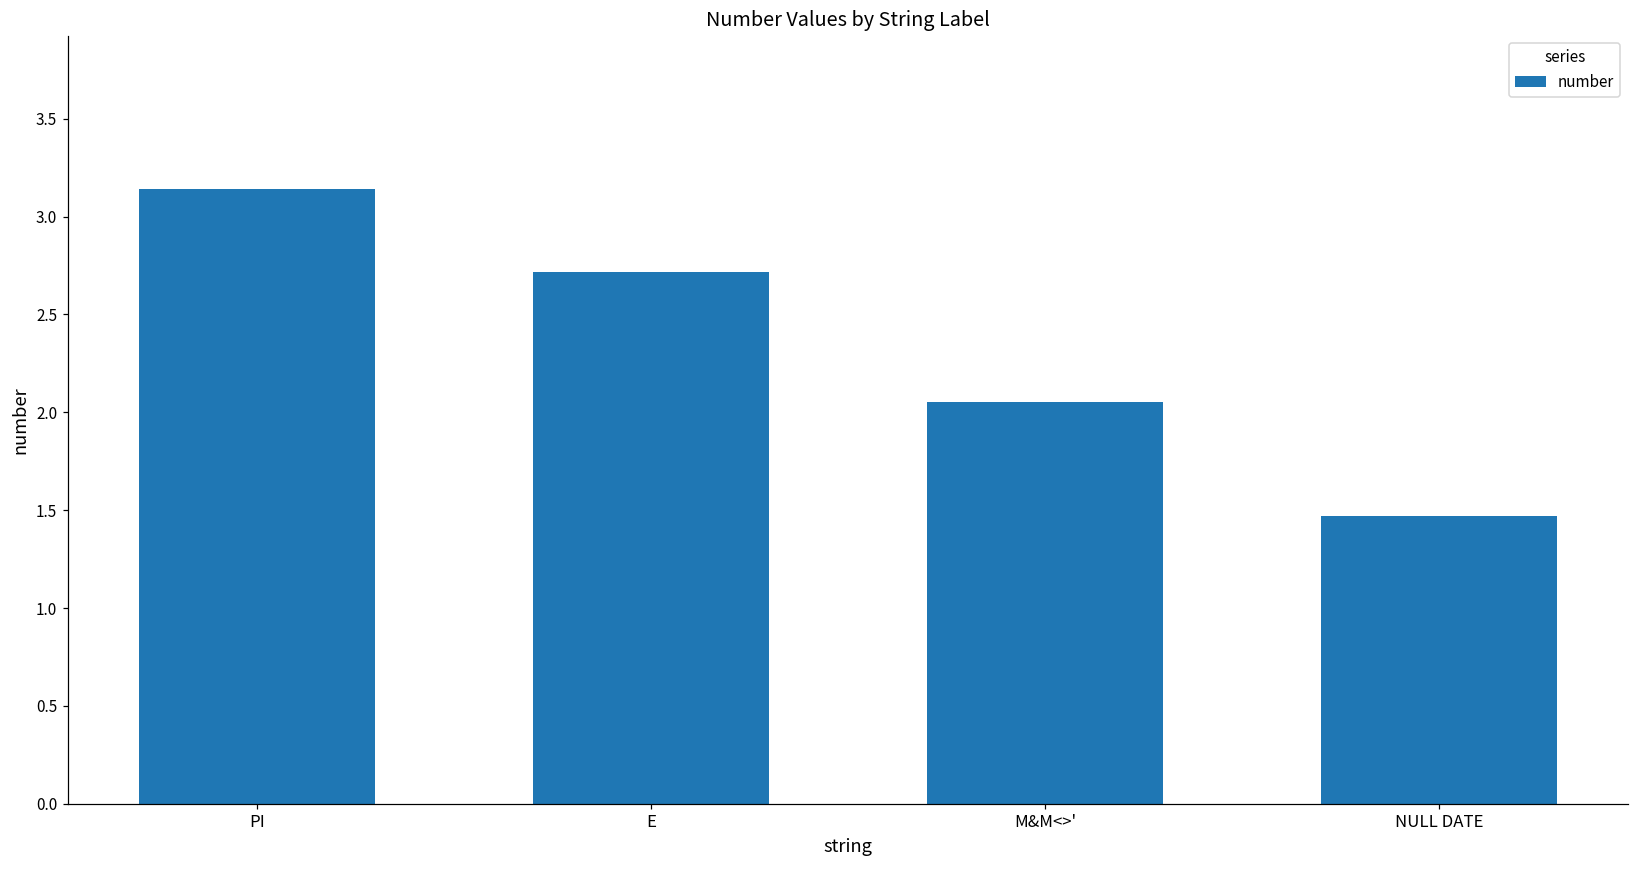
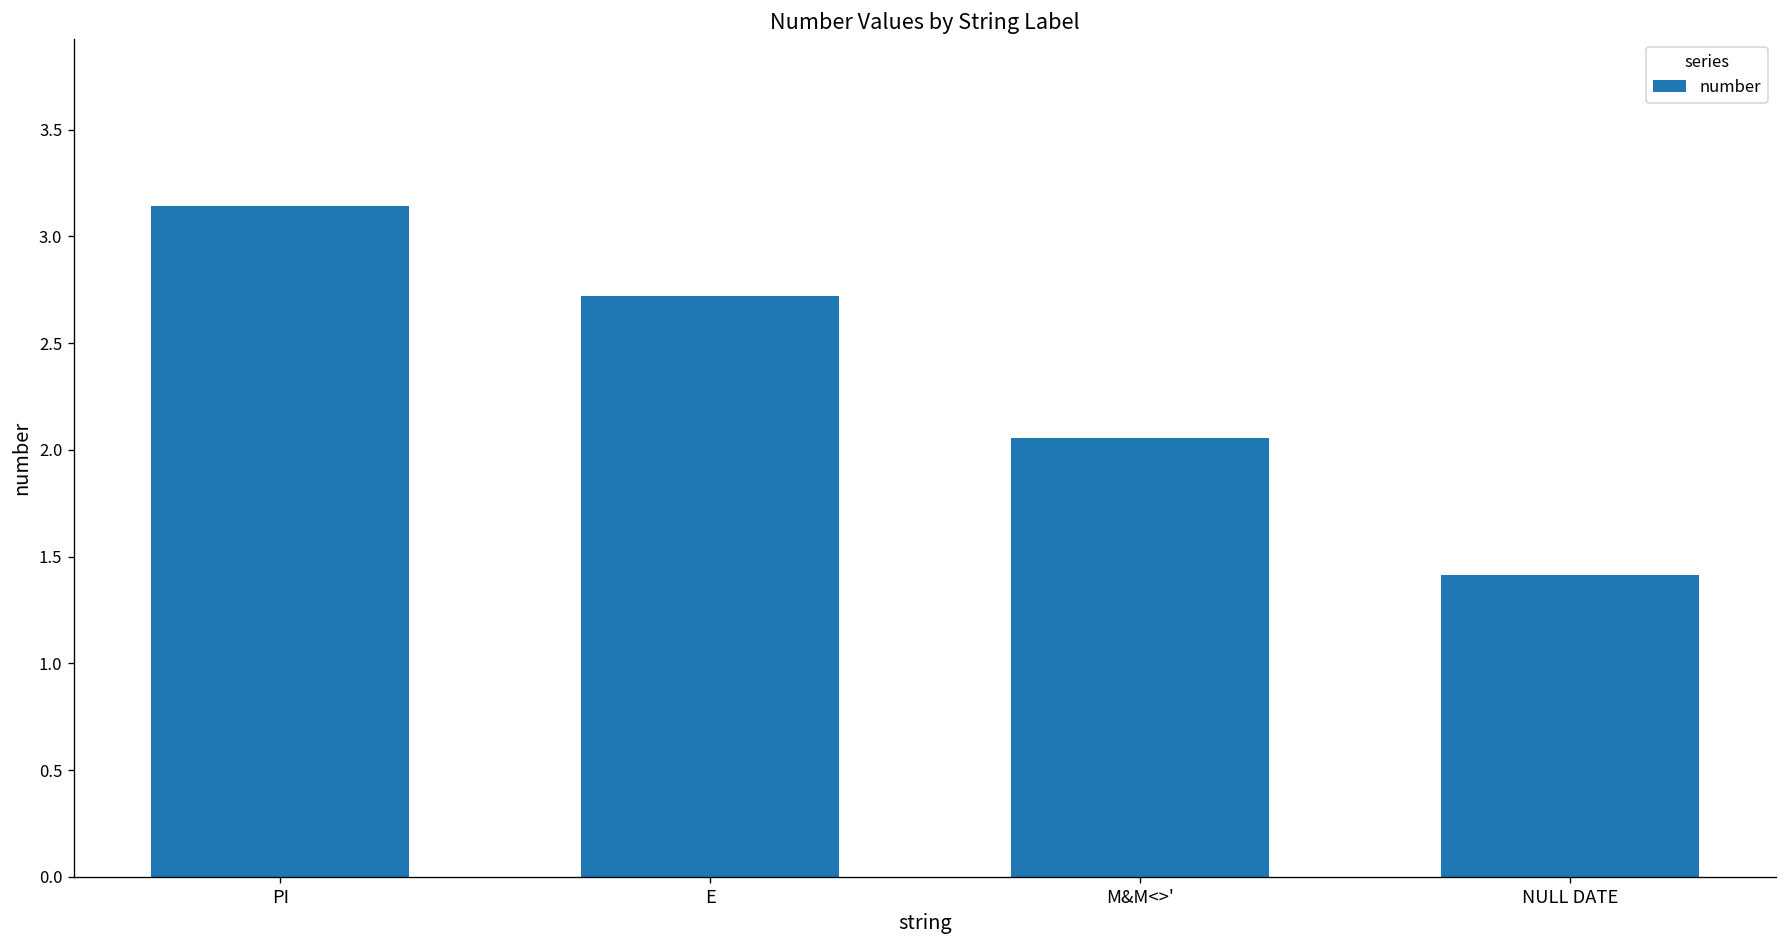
  {
    "PI": 3.14,
    "E": 2.72,
    "M&M<>'": 2.06,
-   "NULL DATE": 1.47
+   "NULL DATE": 1.41
  }
